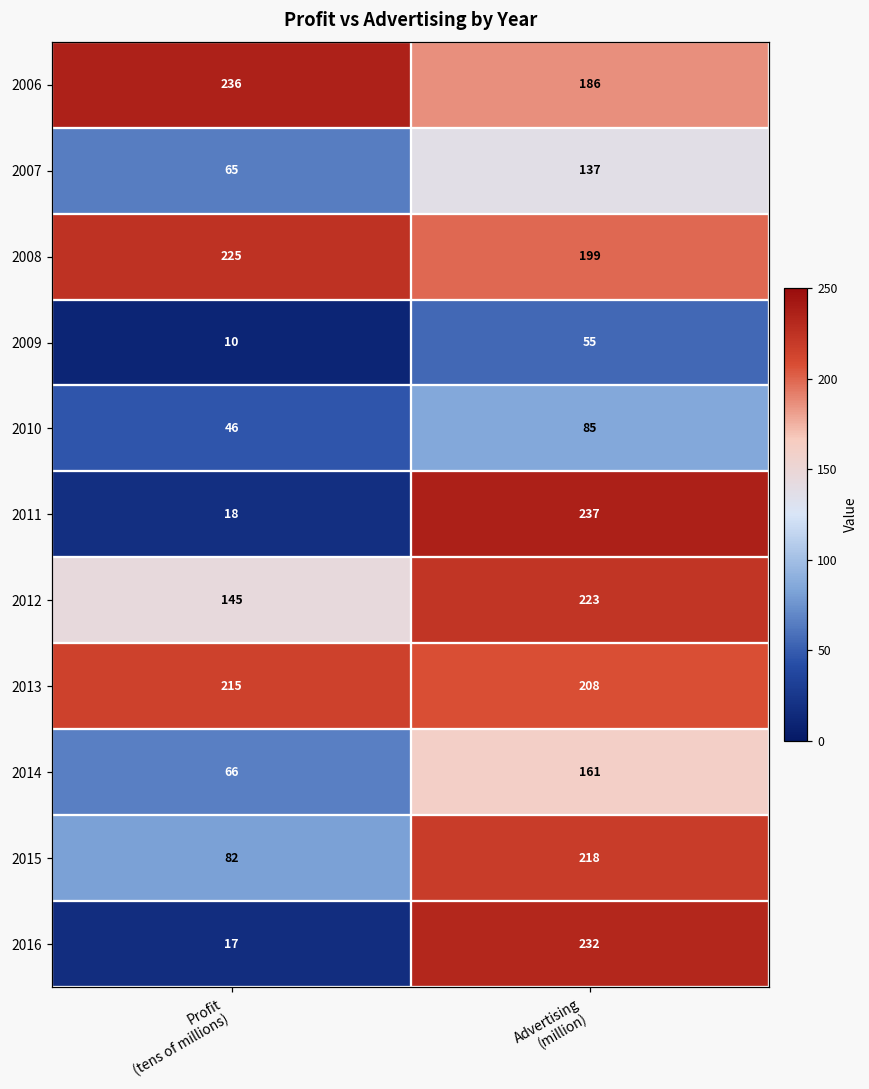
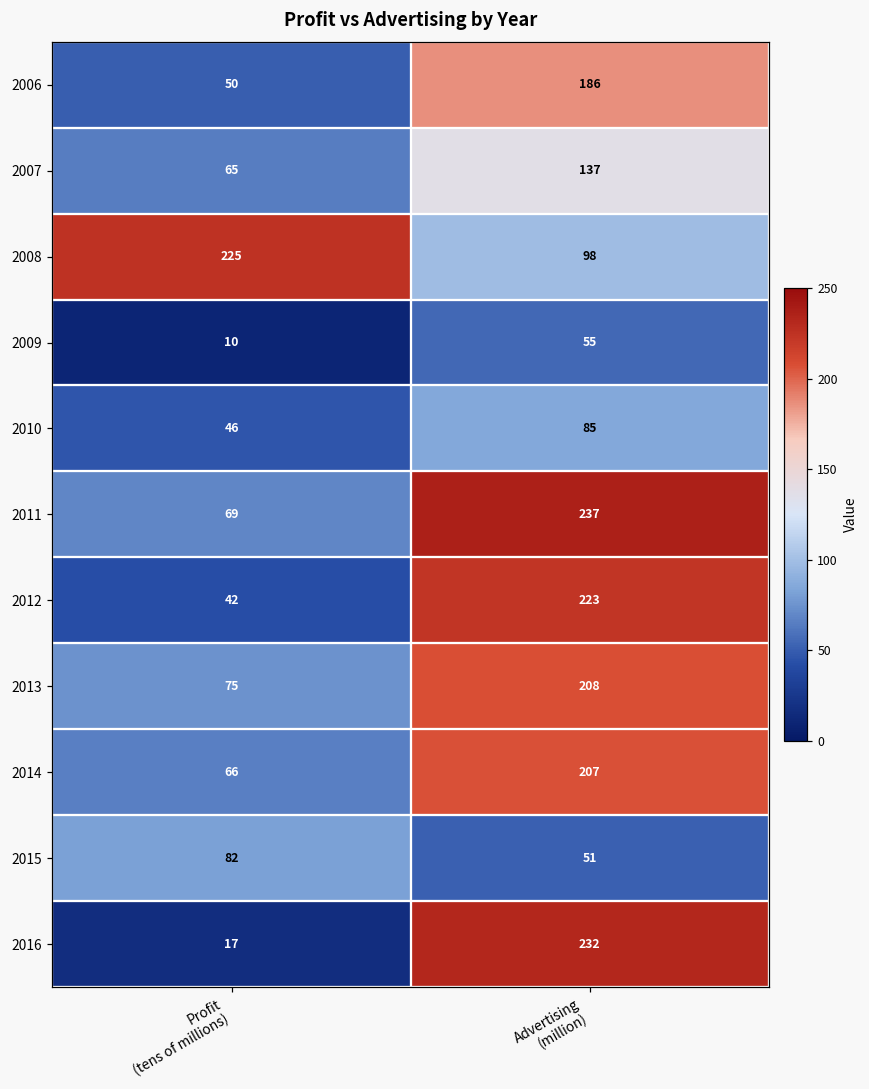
  {
    "2006": {
-     "Profit (tens of millions)": 236,
+     "Profit (tens of millions)": 50,
      "Advertising (million)": 186
    },
    "2007": {
      "Profit (tens of millions)": 65,
      "Advertising (million)": 137
    },
    "2008": {
      "Profit (tens of millions)": 225,
-     "Advertising (million)": 199
+     "Advertising (million)": 98
    },
    "2009": {
      "Profit (tens of millions)": 10,
      "Advertising (million)": 55
    },
    "2010": {
      "Profit (tens of millions)": 46,
      "Advertising (million)": 85
    },
    "2011": {
-     "Profit (tens of millions)": 18,
+     "Profit (tens of millions)": 69,
      "Advertising (million)": 237
    },
    "2012": {
-     "Profit (tens of millions)": 145,
+     "Profit (tens of millions)": 42,
      "Advertising (million)": 223
    },
    "2013": {
-     "Profit (tens of millions)": 215,
+     "Profit (tens of millions)": 75,
      "Advertising (million)": 208
    },
    "2014": {
      "Profit (tens of millions)": 66,
-     "Advertising (million)": 161
+     "Advertising (million)": 207
    },
    "2015": {
      "Profit (tens of millions)": 82,
-     "Advertising (million)": 218
+     "Advertising (million)": 51
    },
    "2016": {
      "Profit (tens of millions)": 17,
      "Advertising (million)": 232
    }
  }
